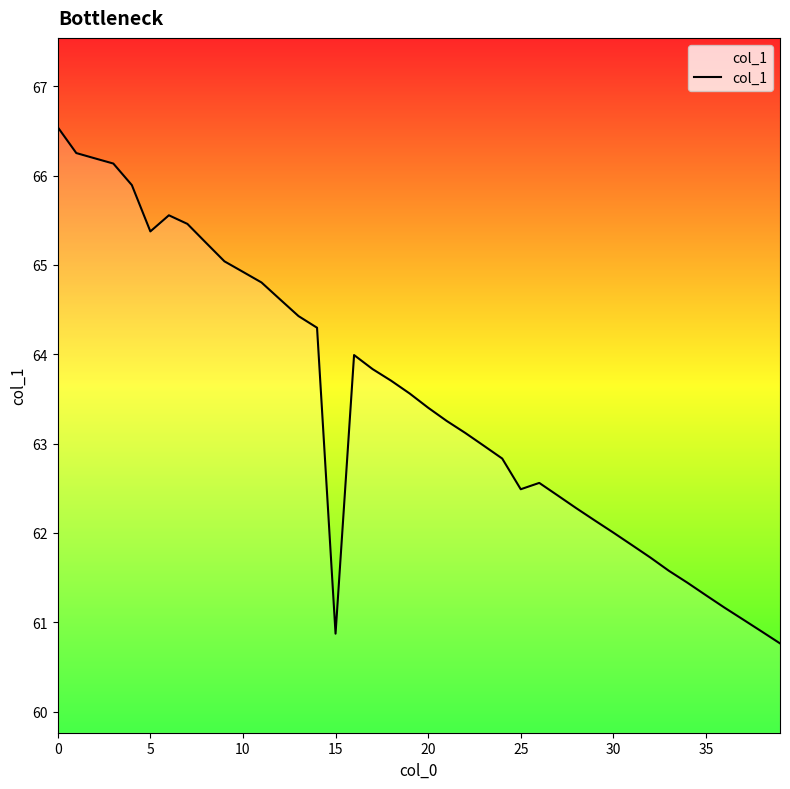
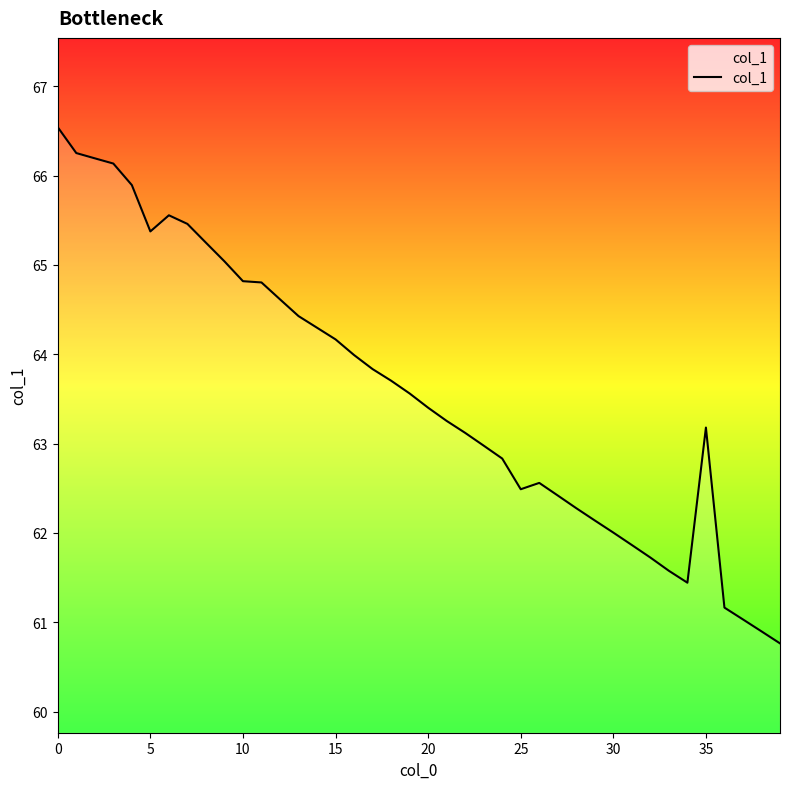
  {
    "0": 66.5,
    "5": 65.4,
-   "10": 64.9,
-   "15": 60.9,
+   "10": 64.8,
+   "15": 64.2,
    "20": 63.4,
    "25": 62.5,
    "30": 62.0,
-   "35": 61.3
+   "35": 63.2
  }
